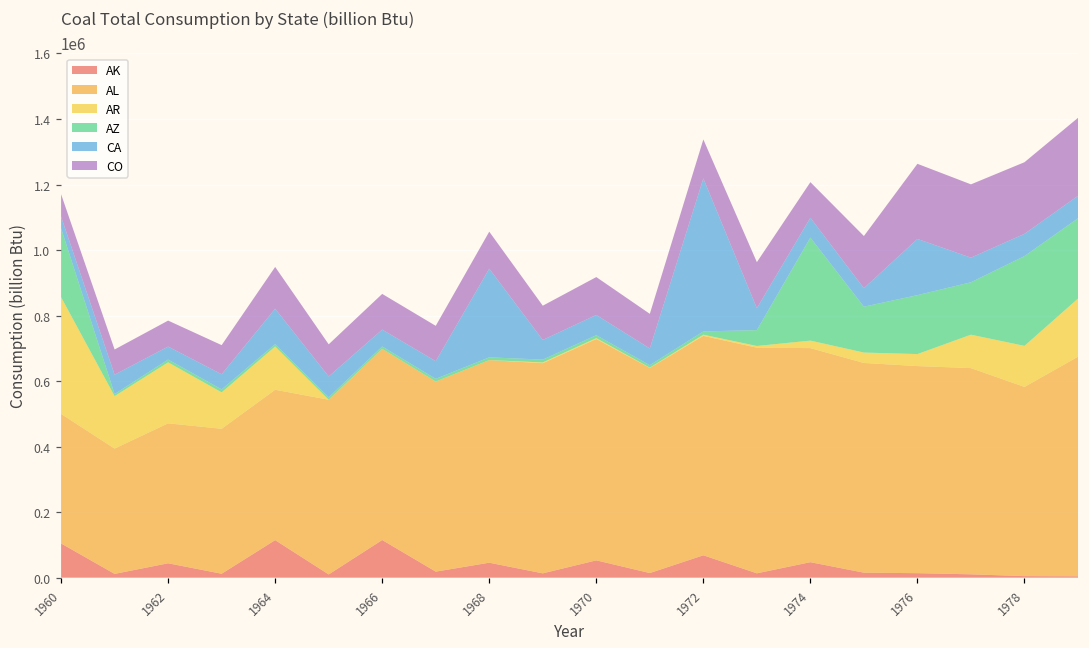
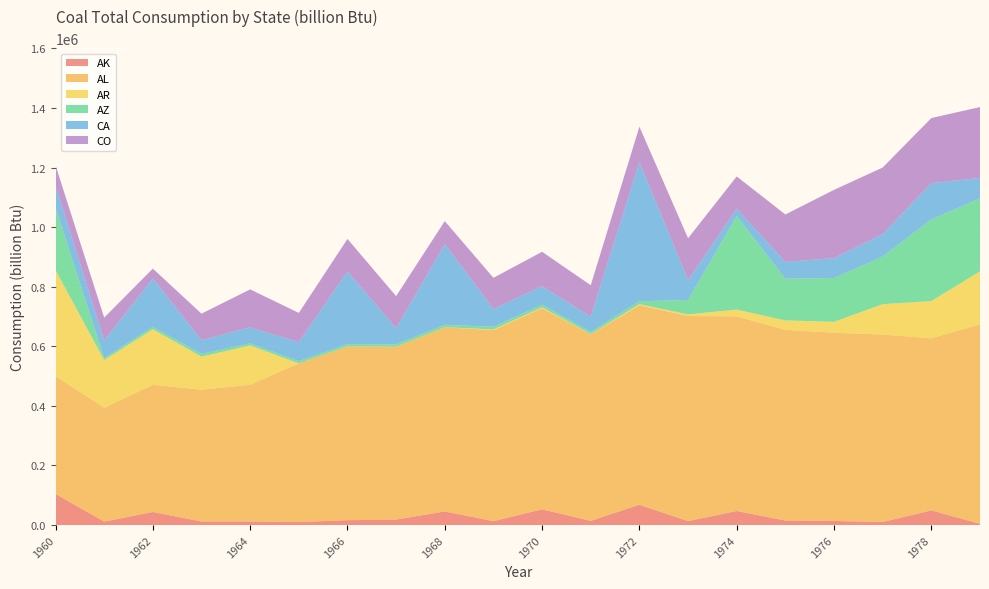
  {
    "AK": {
      "1960": 100000,
      "1962": 40000,
-     "1964": 110000,
-     "1966": 110000,
+     "1964": 10000,
+     "1966": 20000,
      "1968": 50000,
      "1970": 50000,
      "1972": 70000,
      "1974": 50000,
      "1976": 10000,
-     "1978": 0
+     "1978": 50000
    },
    "AZ": {
      "1960": 210000,
      "1970": 10000,
      "1972": 10000,
      "1974": 310000,
-     "1976": 180000,
+     "1976": 150000,
      "1978": 270000
    },
    "CA": {
-     "1960": 40000,
-     "1962": 40000,
-     "1964": 110000,
-     "1966": 50000,
+     "1960": 70000,
+     "1962": 160000,
+     "1964": 50000,
+     "1966": 240000,
      "1968": 270000,
      "1970": 60000,
      "1972": 470000,
-     "1974": 60000,
-     "1976": 170000,
-     "1978": 70000
+     "1974": 20000,
+     "1976": 70000,
+     "1978": 120000
    },
    "CO": {
      "1960": 70000,
-     "1962": 80000,
+     "1962": 30000,
      "1964": 130000,
      "1966": 110000,
-     "1968": 110000,
+     "1968": 80000,
      "1970": 120000,
      "1972": 120000,
      "1974": 110000,
      "1976": 230000,
      "1978": 220000
    }
  }
